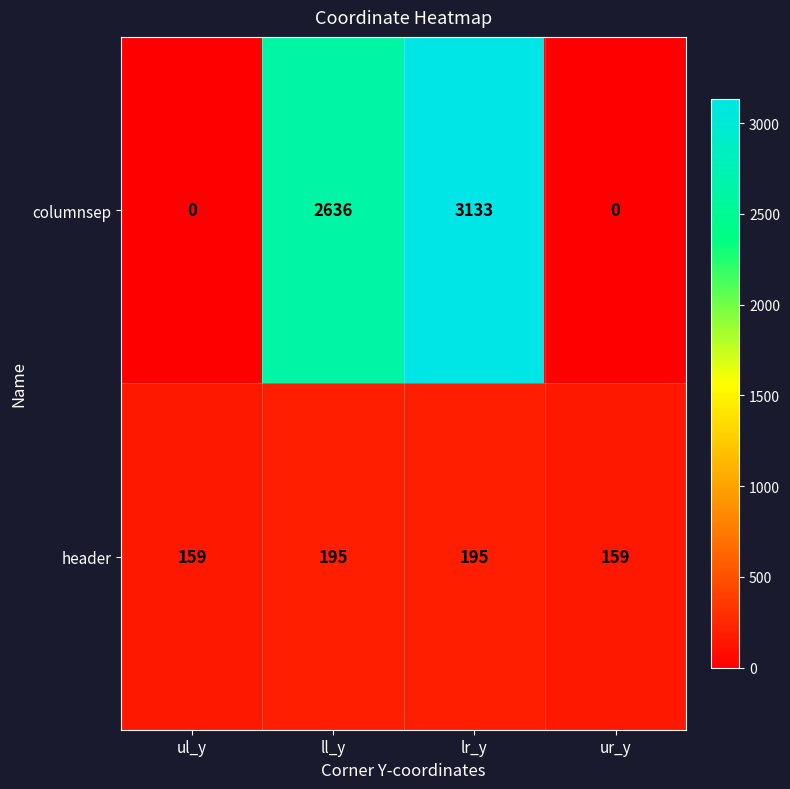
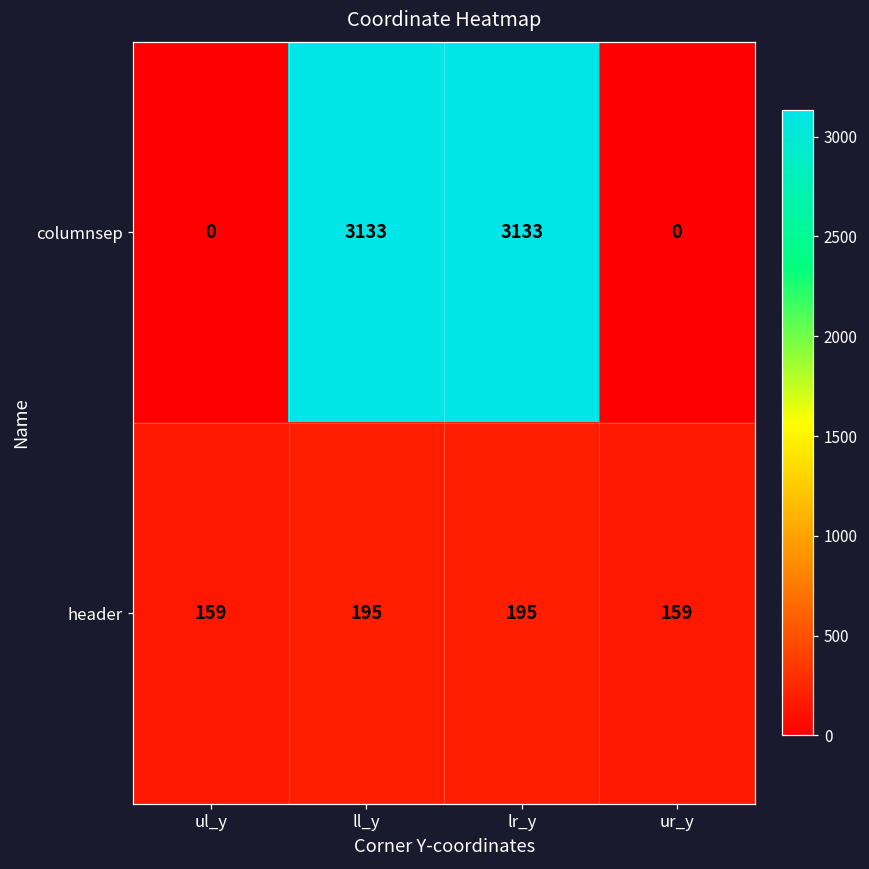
  {
    "columnsep": {
      "ul_y": 0,
-     "ll_y": 2636,
+     "ll_y": 3133,
      "lr_y": 3133,
      "ur_y": 0
    },
    "header": {
      "ul_y": 159,
      "ll_y": 195,
      "lr_y": 195,
      "ur_y": 159
    }
  }
